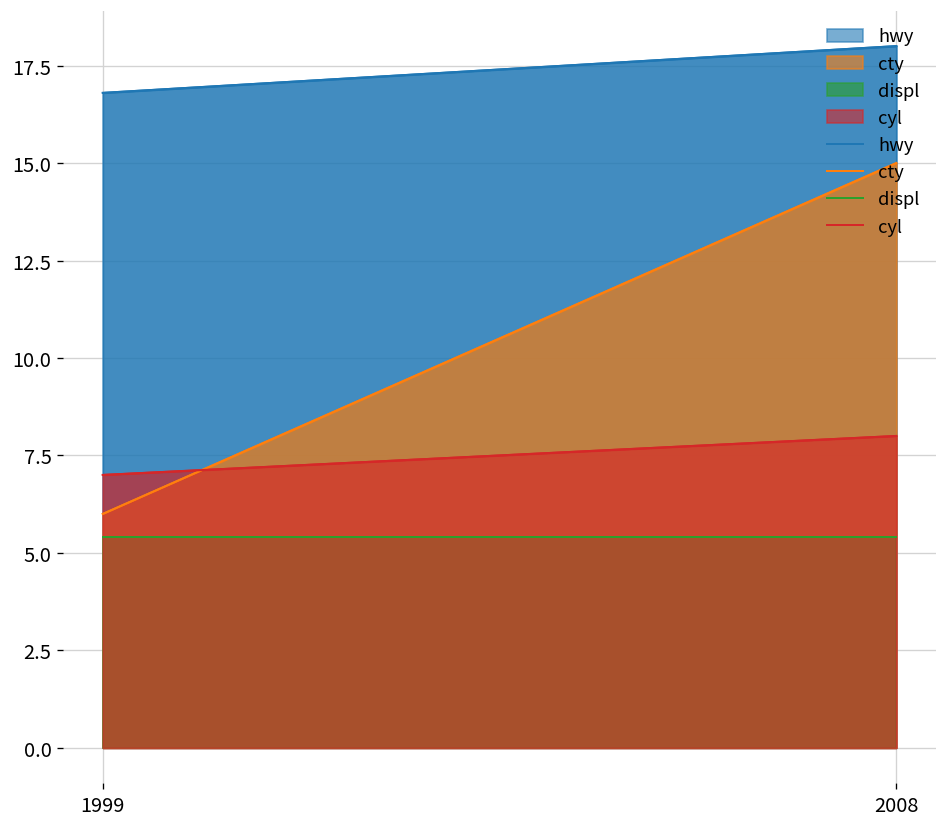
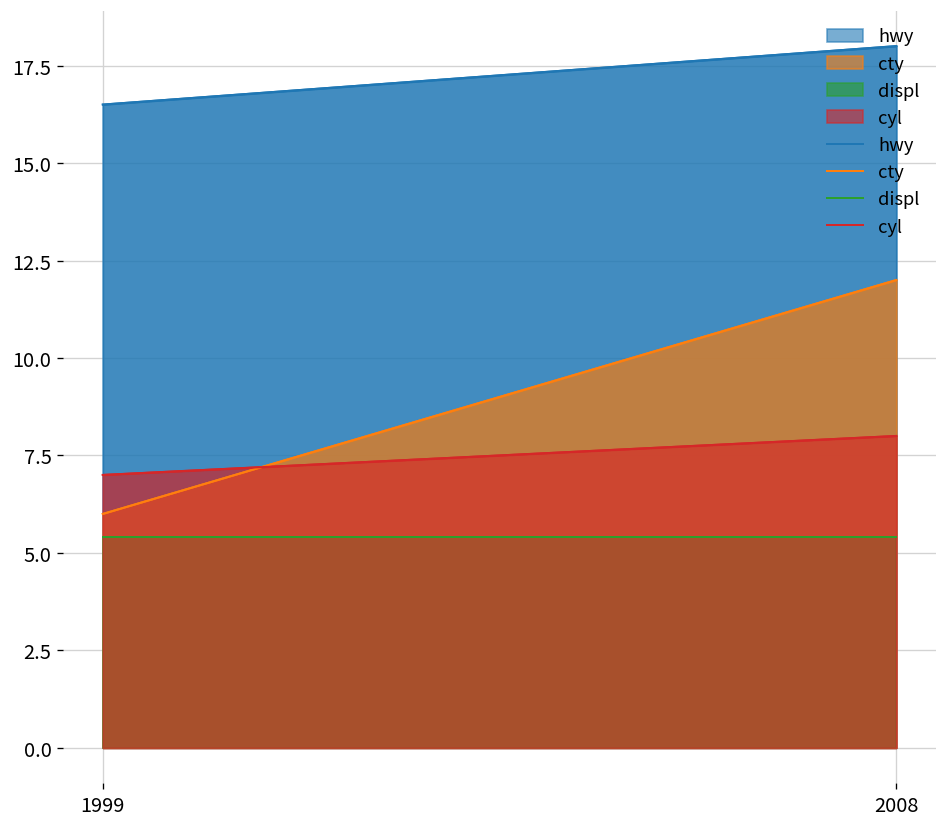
  {
    "hwy": {
-     "1999": 16.8,
+     "1999": 16.5,
      "2008": 18.0
    },
    "cty": {
      "1999": 6,
-     "2008": 15
+     "2008": 12
    },
    "displ": {
      "1999": 5.4,
      "2008": 5.4
    },
    "cyl": {
      "1999": 7.0,
      "2008": 8.0
    }
  }
